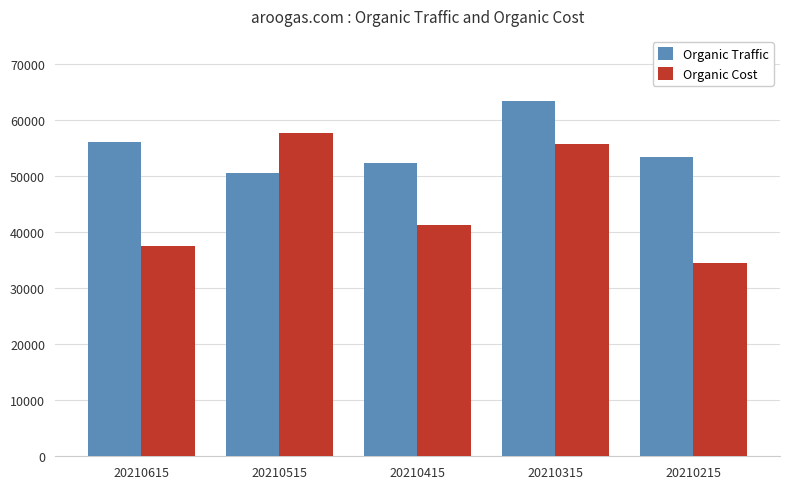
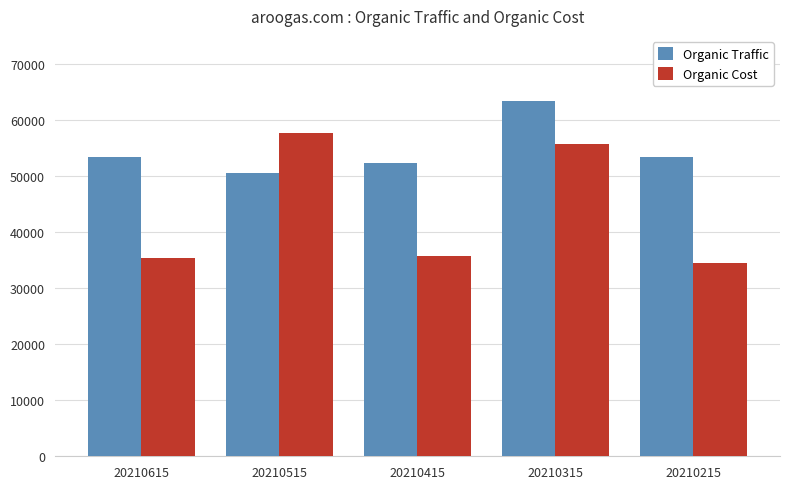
  {
    "Organic Traffic": {
-     "20210615": 56000,
+     "20210615": 53000,
      "20210515": 51000,
      "20210415": 52000,
      "20210315": 63000,
      "20210215": 53000
    },
    "Organic Cost": {
-     "20210615": 38000,
+     "20210615": 35000,
      "20210515": 58000,
-     "20210415": 41000,
+     "20210415": 36000,
      "20210315": 56000,
      "20210215": 34000
    }
  }
